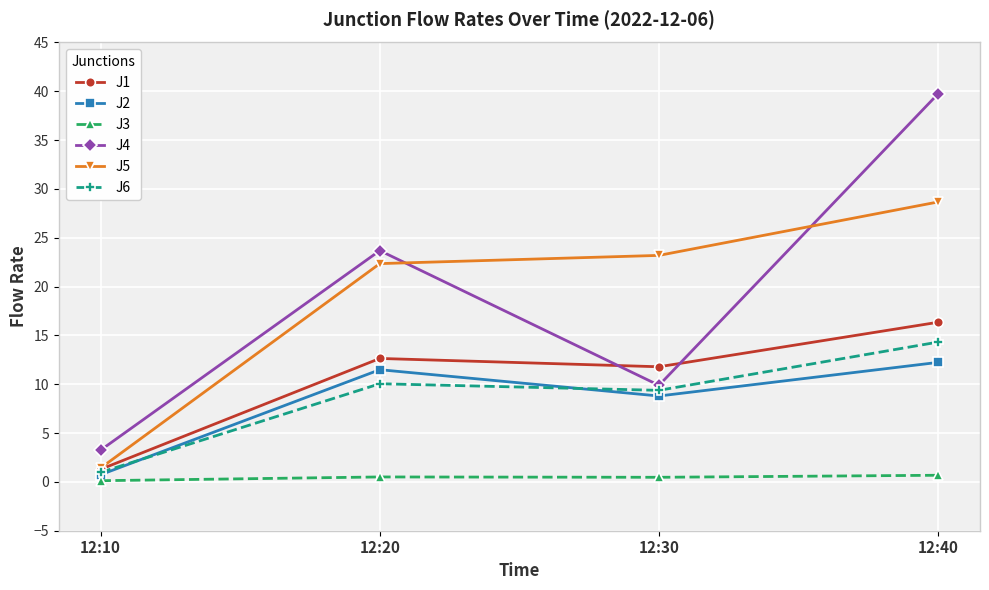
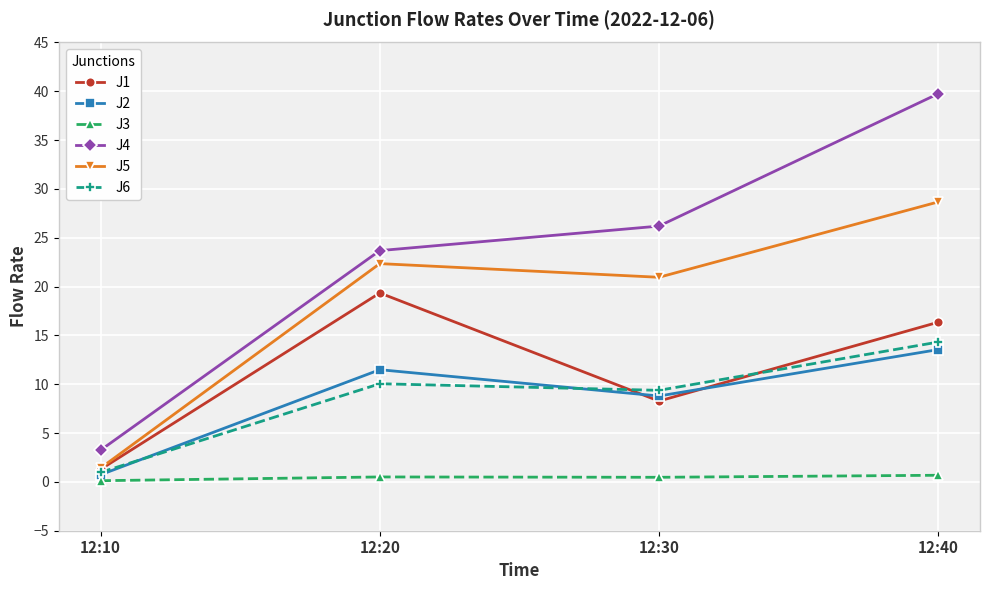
  {
    "J1": {
-     "12:20": 13,
-     "12:30": 12,
+     "12:20": 19,
+     "12:30": 8,
      "12:40": 16
    },
    "J2": {
      "12:20": 11,
      "12:30": 9,
-     "12:40": 12
+     "12:40": 14
    },
    "J4": {
      "12:10": 3,
      "12:20": 24,
-     "12:30": 10,
+     "12:30": 26,
      "12:40": 40
    },
    "J5": {
      "12:20": 22,
-     "12:30": 23,
+     "12:30": 21,
      "12:40": 29
    }
  }
